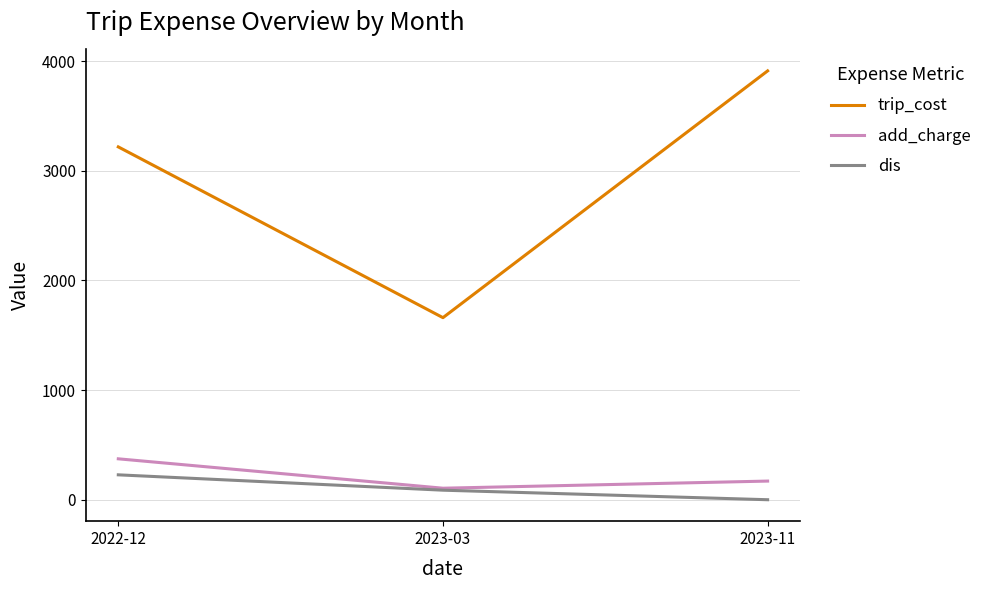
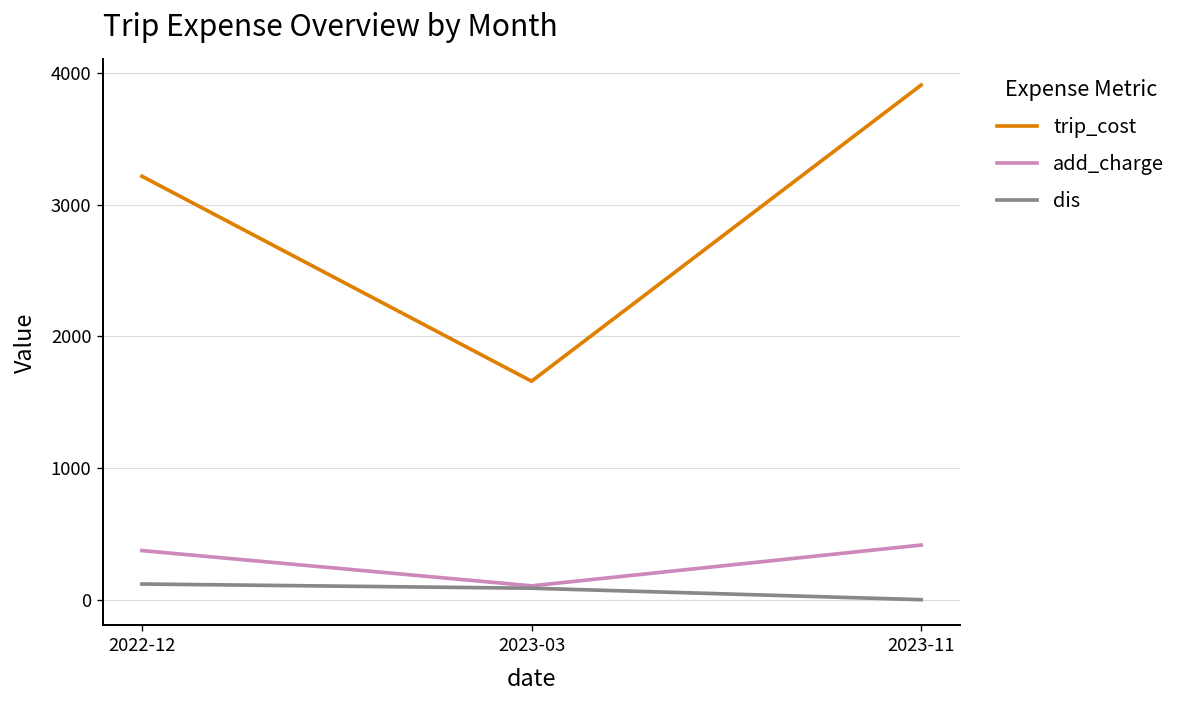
  {
    "trip_cost": {
      "2022-12": 3220,
      "2023-03": 1660,
      "2023-11": 3910
    },
    "add_charge": {
      "2022-12": 370,
-     "2023-11": 170
+     "2023-11": 420
    },
    "dis": {
-     "2022-12": 230,
+     "2022-12": 120,
      "2023-11": 0
    }
  }
